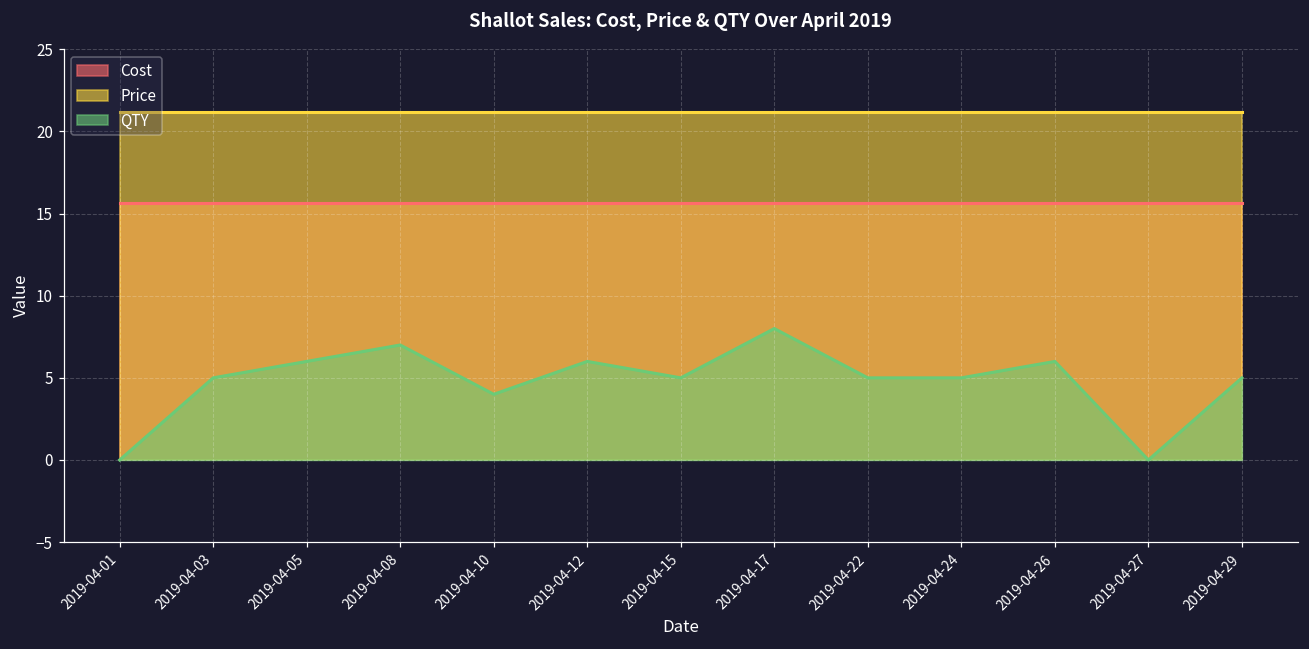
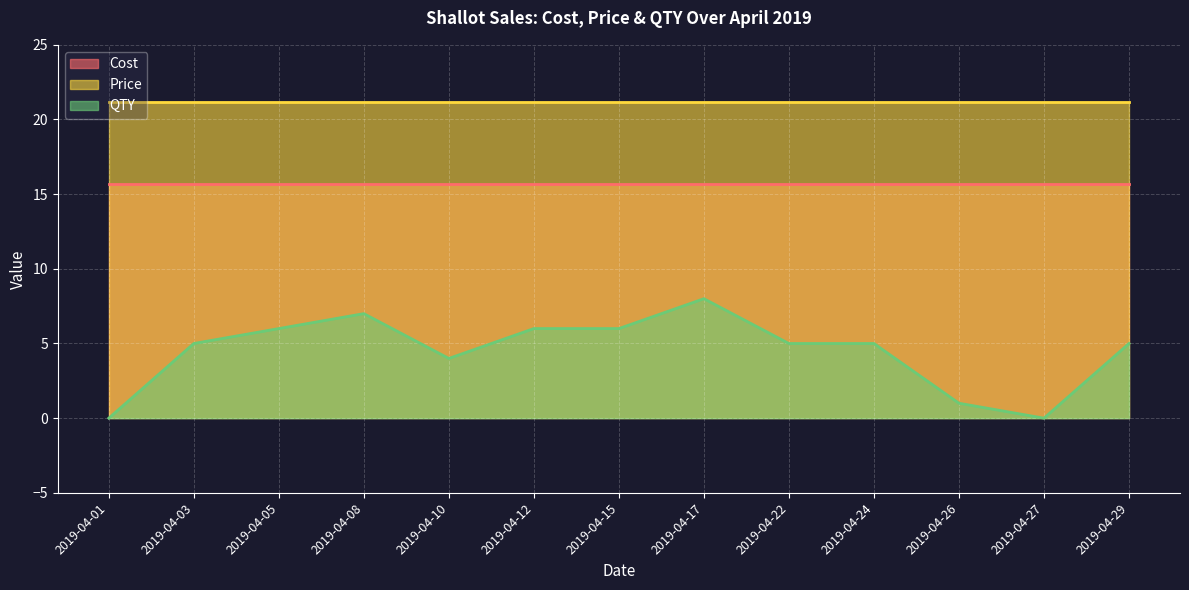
  {
    "Cost": {
      "2019-04-01": 15.7,
      "2019-04-03": 15.7,
      "2019-04-05": 15.7,
      "2019-04-08": 15.7,
      "2019-04-10": 15.7,
      "2019-04-12": 15.7,
      "2019-04-15": 15.7,
      "2019-04-17": 15.7,
      "2019-04-22": 15.7,
      "2019-04-24": 15.7,
      "2019-04-26": 15.7,
      "2019-04-27": 15.7,
      "2019-04-29": 15.7
    },
    "Price": {
      "2019-04-03": 21.2,
      "2019-04-05": 21.2,
      "2019-04-08": 21.2,
      "2019-04-10": 21.2,
      "2019-04-12": 21.2,
      "2019-04-15": 21.2,
      "2019-04-17": 21.2,
      "2019-04-22": 21.2,
      "2019-04-24": 21.2,
      "2019-04-26": 21.2,
      "2019-04-27": 21.2,
      "2019-04-29": 21.2
    },
    "QTY": {
      "2019-04-01": 0,
      "2019-04-03": 5,
      "2019-04-05": 6,
      "2019-04-08": 7,
      "2019-04-10": 4,
      "2019-04-12": 6,
-     "2019-04-15": 5,
+     "2019-04-15": 6,
      "2019-04-17": 8,
      "2019-04-22": 5,
      "2019-04-24": 5,
-     "2019-04-26": 6,
+     "2019-04-26": 1,
      "2019-04-27": 0,
      "2019-04-29": 5
    }
  }
